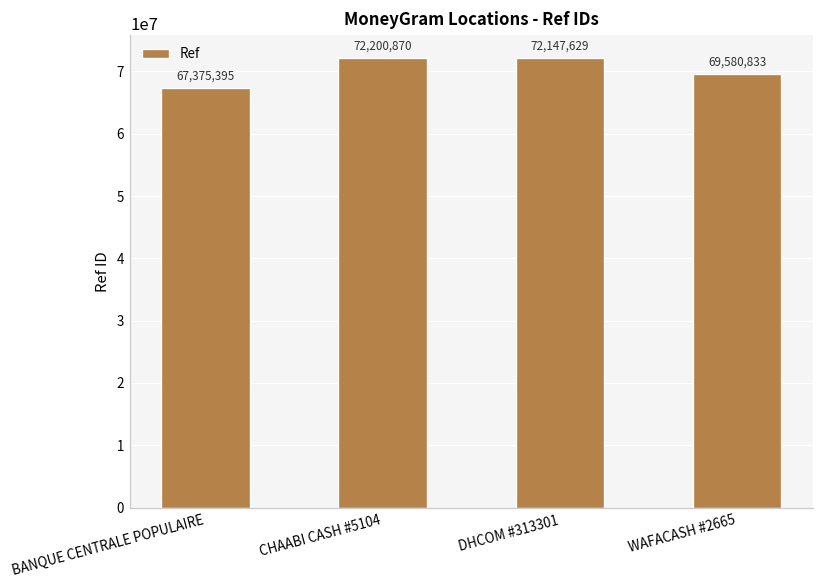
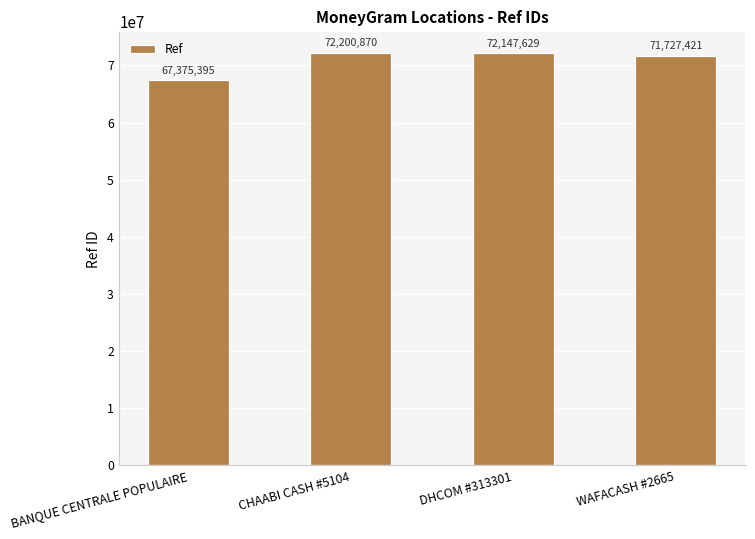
  {
    "BANQUE CENTRALE POPULAIRE": "67,375,395",
    "CHAABI CASH #5104": "72,200,870",
    "DHCOM #313301": "72,147,629",
-   "WAFACASH #2665": "69,580,833"
+   "WAFACASH #2665": "71,727,421"
  }
